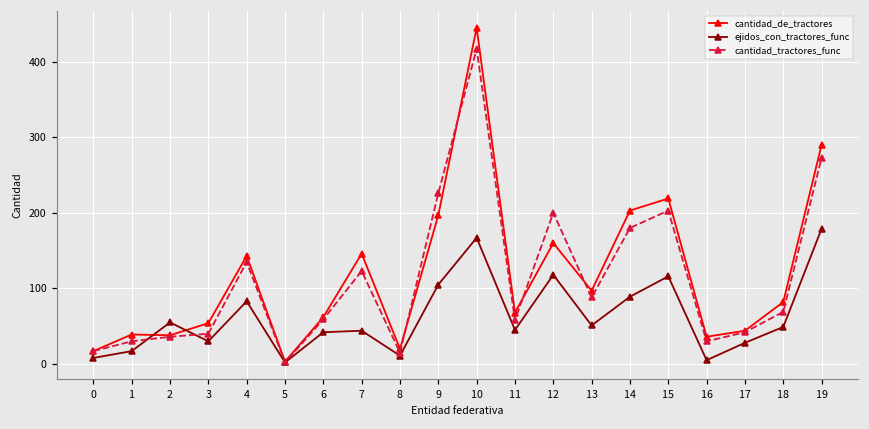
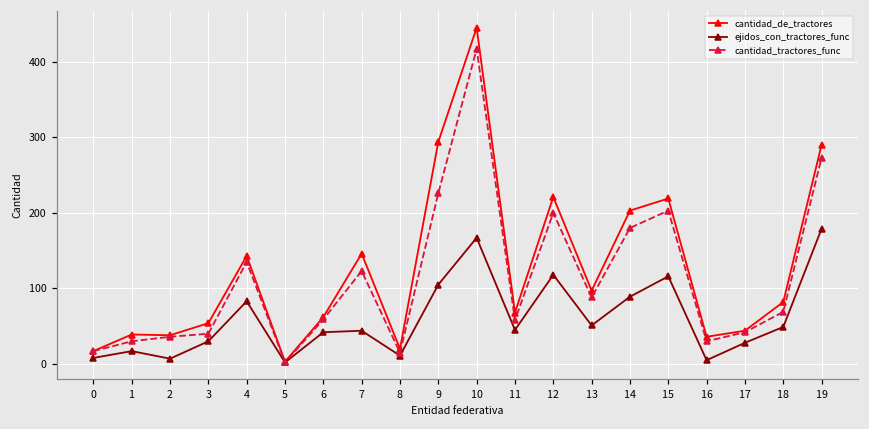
  {
    "cantidad_de_tractores": {
      "1": 40,
      "3": 50,
      "4": 140,
      "7": 150,
      "8": 20,
-     "9": 200,
+     "9": 290,
      "10": 450,
      "11": 70,
-     "12": 160,
+     "12": 220,
      "13": 100,
      "14": 200,
      "15": 220,
      "16": 40,
      "18": 80,
      "19": 290
    },
    "ejidos_con_tractores_func": {
      "0": 10,
      "1": 20,
-     "2": 60,
+     "2": 10,
      "3": 30,
      "4": 80,
      "6": 40,
      "7": 40,
      "8": 10,
      "9": 110,
      "10": 170,
      "11": 50,
      "12": 120,
      "13": 50,
      "14": 90,
      "15": 120,
      "16": 10,
      "17": 30,
      "18": 50,
      "19": 180
    },
    "cantidad_tractores_func": {
      "1": 30,
      "3": 40,
      "4": 140,
      "7": 120,
      "8": 20,
      "9": 230,
      "10": 420,
      "11": 60,
      "12": 200,
      "13": 90,
      "14": 180,
      "15": 200,
      "16": 30,
      "18": 70,
      "19": 270
    }
  }
